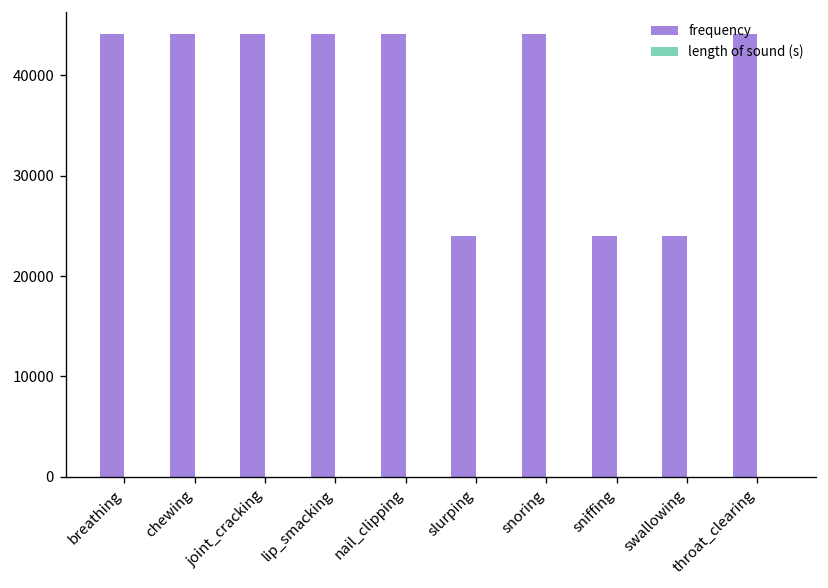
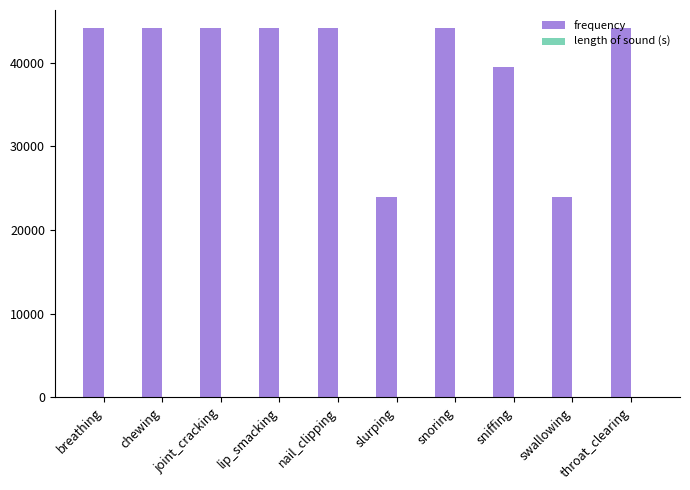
  {
    "frequency": {
      "breathing": 44000,
      "chewing": 44000,
      "joint_cracking": 44000,
      "lip_smacking": 44000,
      "nail_clipping": 44000,
      "slurping": 24000,
      "snoring": 44000,
-     "sniffing": 24000,
+     "sniffing": 39000,
      "swallowing": 24000
    }
  }
